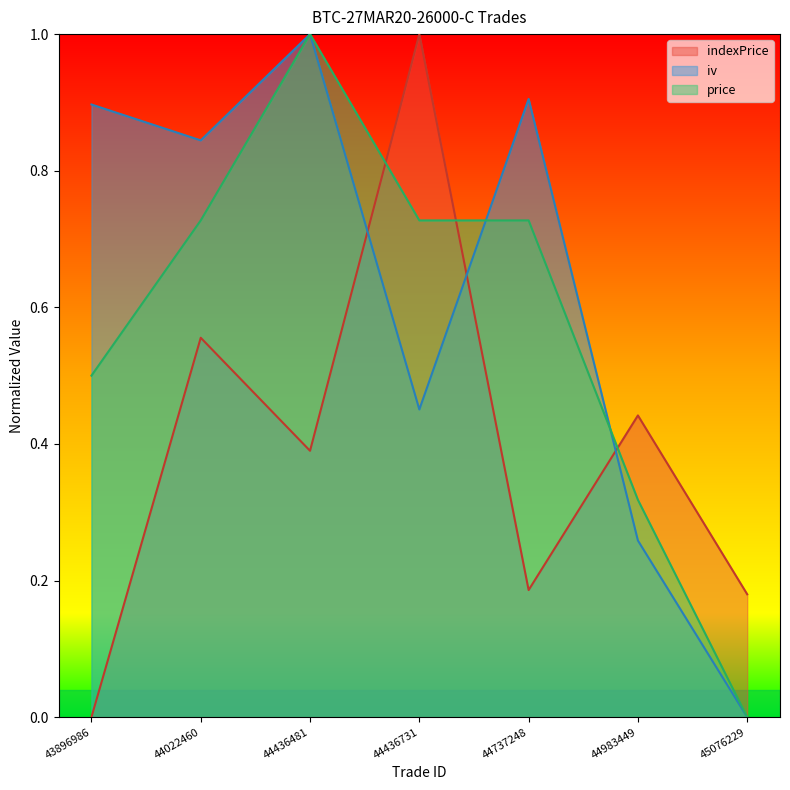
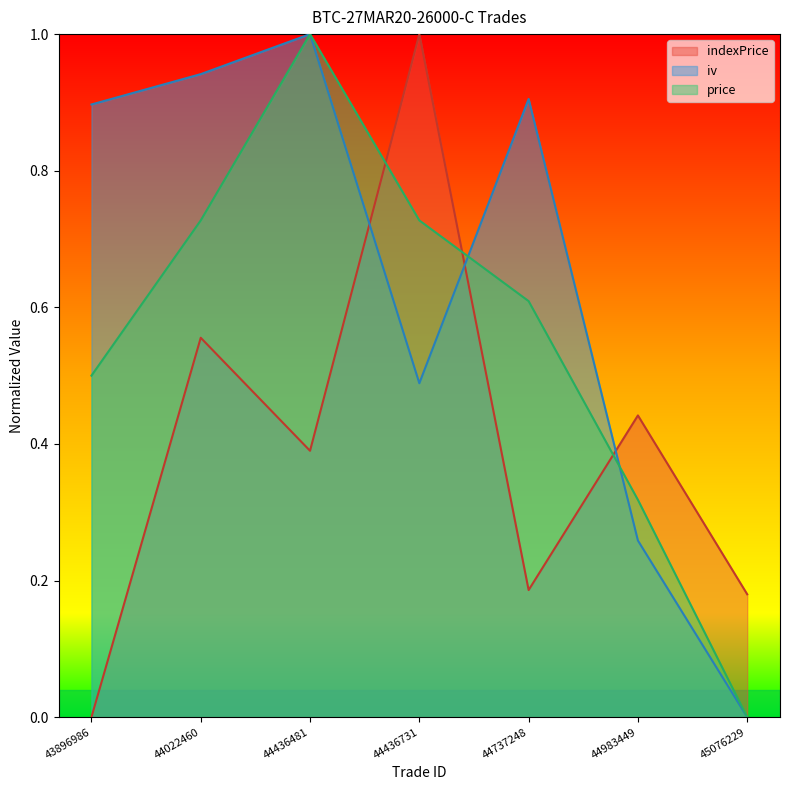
  {
    "indexPrice": {
      "44022460": 0.56,
      "44436481": 0.39,
      "44436731": 1.00,
      "44737248": 0.19,
      "44983449": 0.44,
      "45076229": 0.18
    },
    "iv": {
      "43896986": 0.90,
-     "44022460": 0.84,
-     "44436731": 0.45,
+     "44022460": 0.94,
+     "44436731": 0.49,
      "44737248": 0.91,
      "44983449": 0.26
    },
    "price": {
      "43896986": 0.50,
      "44022460": 0.73,
      "44436731": 0.73,
-     "44737248": 0.73,
+     "44737248": 0.61,
      "44983449": 0.32
    }
  }
